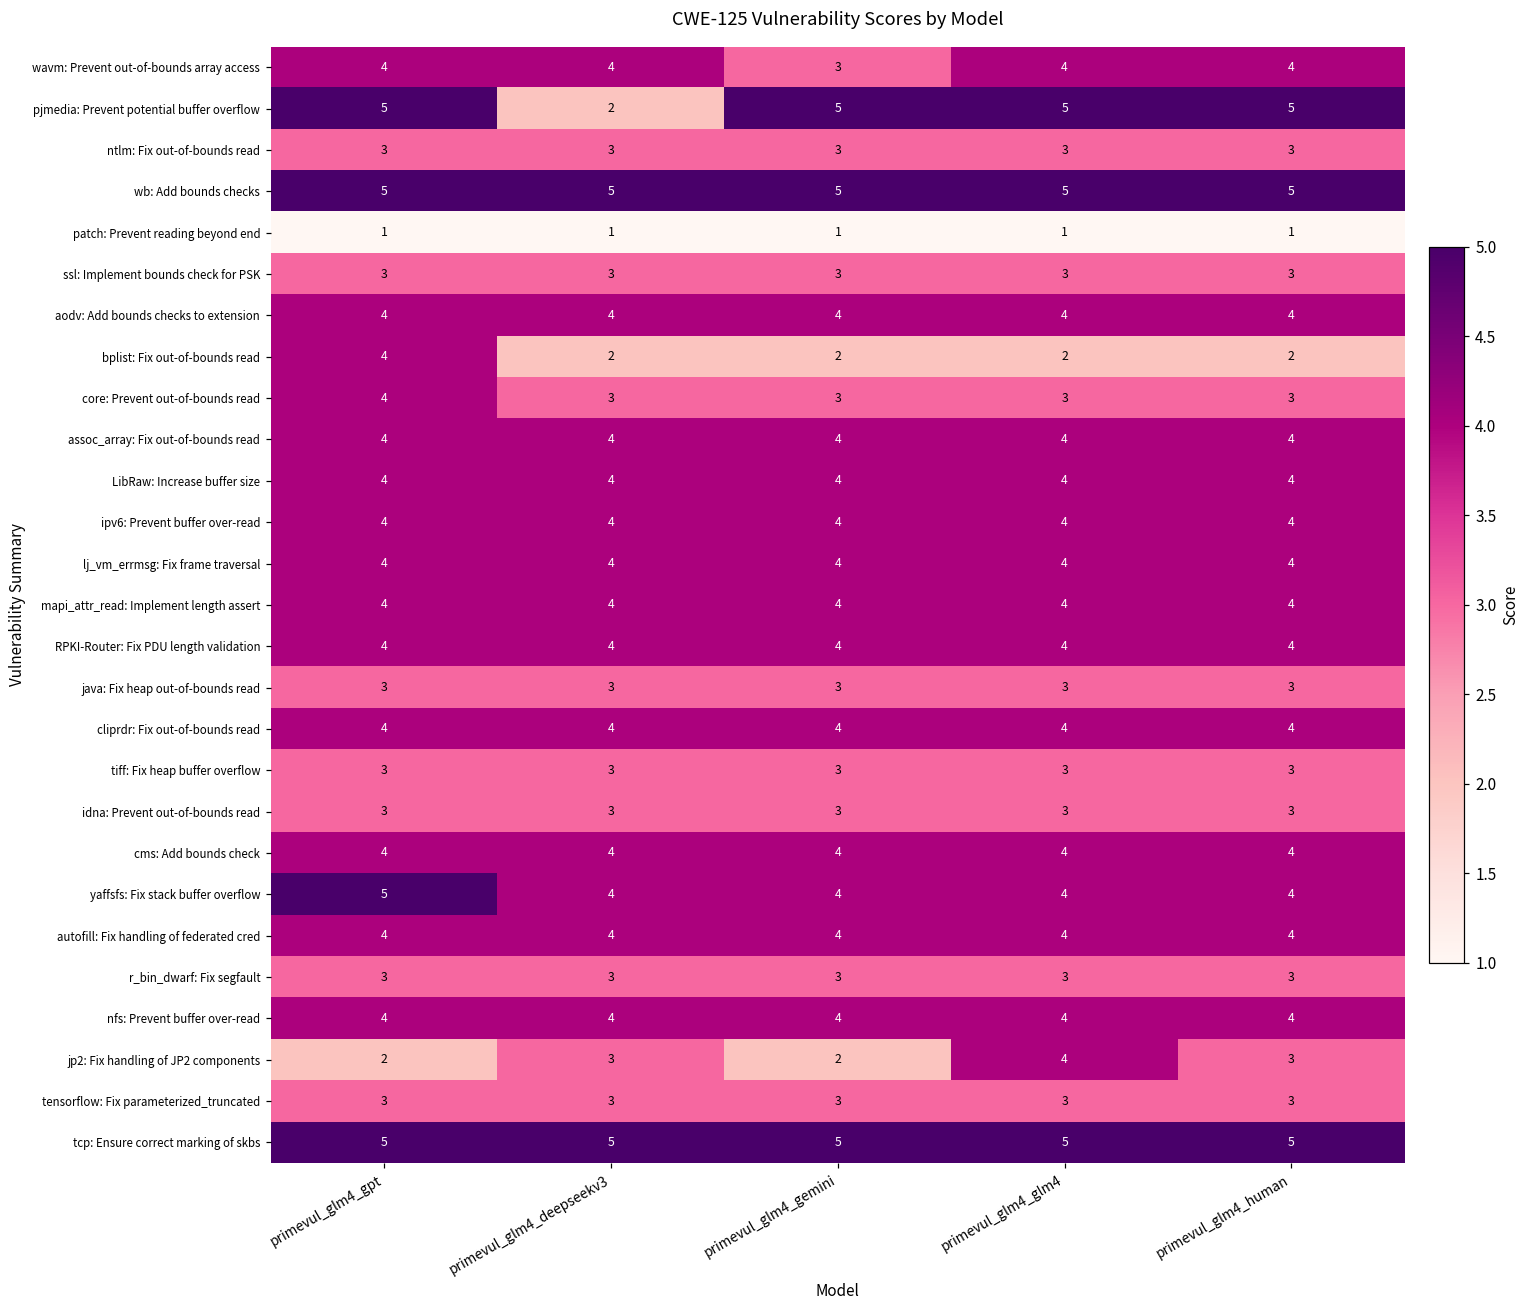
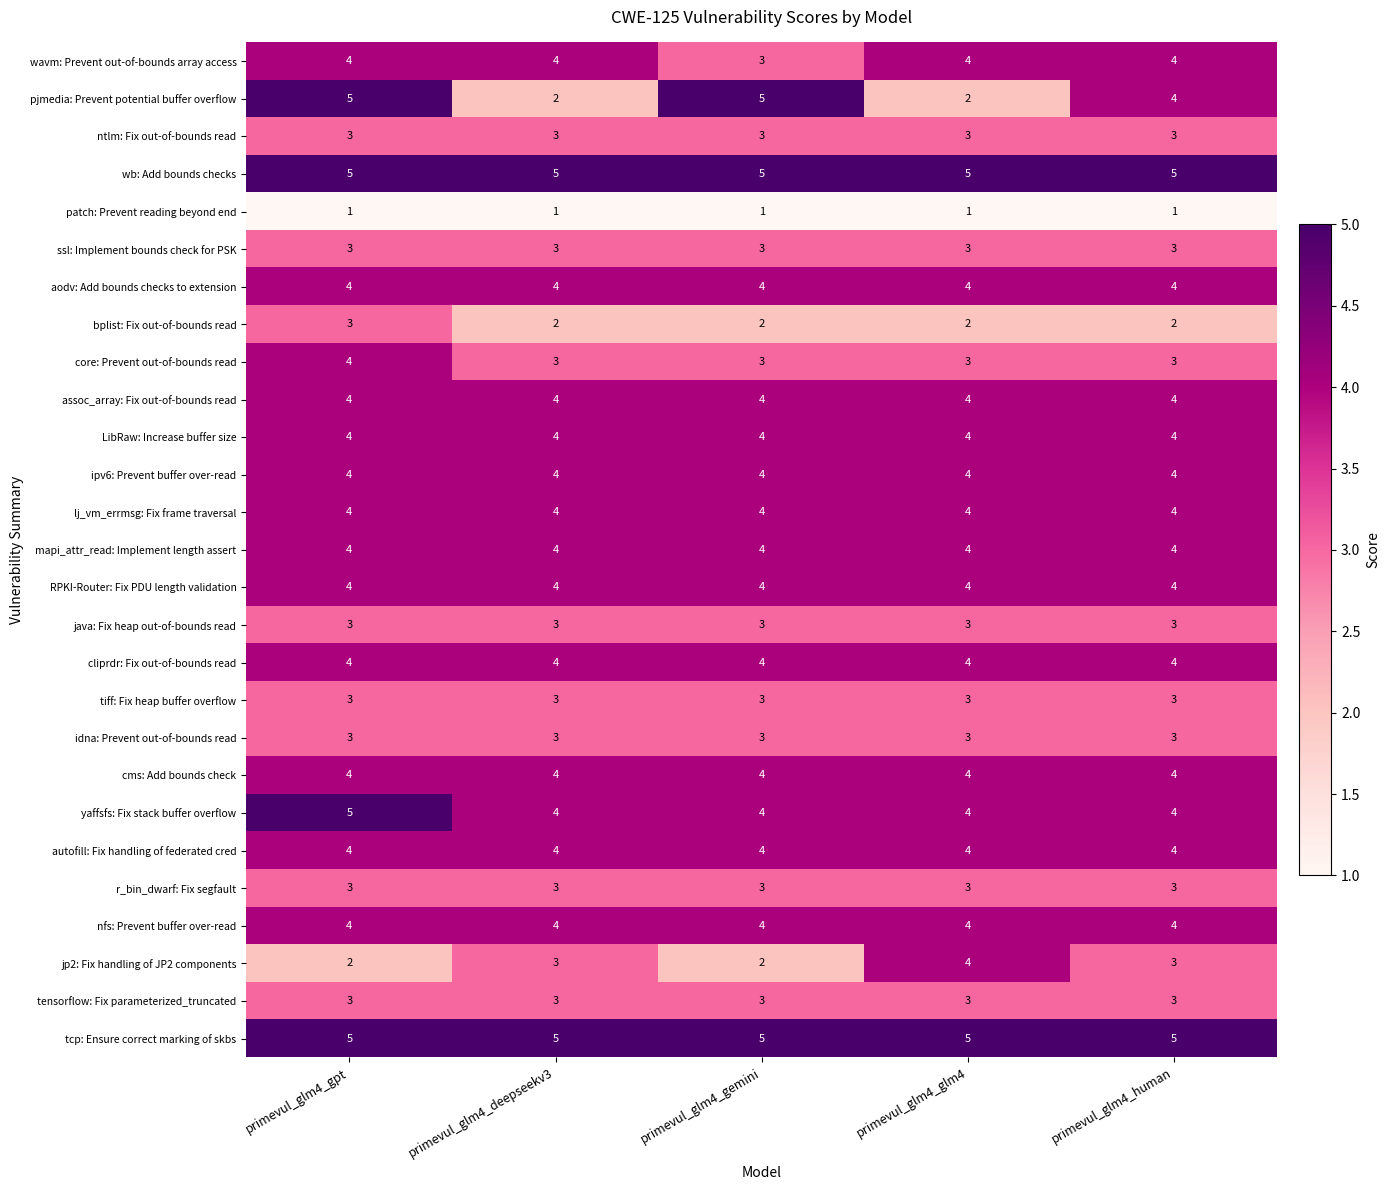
  {
    "wavm: Prevent out-of-bounds array access": {
      "primevul_glm4_gpt": 4,
      "primevul_glm4_deepseekv3": 4,
      "primevul_glm4_gemini": 3,
      "primevul_glm4_glm4": 4,
      "primevul_glm4_human": 4
    },
    "pjmedia: Prevent potential buffer overflow": {
      "primevul_glm4_gpt": 5,
      "primevul_glm4_deepseekv3": 2,
      "primevul_glm4_gemini": 5,
-     "primevul_glm4_glm4": 5,
-     "primevul_glm4_human": 5
+     "primevul_glm4_glm4": 2,
+     "primevul_glm4_human": 4
    },
    "ntlm: Fix out-of-bounds read": {
      "primevul_glm4_gpt": 3,
      "primevul_glm4_deepseekv3": 3,
      "primevul_glm4_gemini": 3,
      "primevul_glm4_glm4": 3,
      "primevul_glm4_human": 3
    },
    "wb: Add bounds checks": {
      "primevul_glm4_gpt": 5,
      "primevul_glm4_deepseekv3": 5,
      "primevul_glm4_gemini": 5,
      "primevul_glm4_glm4": 5,
      "primevul_glm4_human": 5
    },
    "patch: Prevent reading beyond end": {
      "primevul_glm4_gpt": 1,
      "primevul_glm4_deepseekv3": 1,
      "primevul_glm4_gemini": 1,
      "primevul_glm4_glm4": 1,
      "primevul_glm4_human": 1
    },
    "ssl: Implement bounds check for PSK": {
      "primevul_glm4_gpt": 3,
      "primevul_glm4_deepseekv3": 3,
      "primevul_glm4_gemini": 3,
      "primevul_glm4_glm4": 3,
      "primevul_glm4_human": 3
    },
    "aodv: Add bounds checks to extension": {
      "primevul_glm4_gpt": 4,
      "primevul_glm4_deepseekv3": 4,
      "primevul_glm4_gemini": 4,
      "primevul_glm4_glm4": 4,
      "primevul_glm4_human": 4
    },
    "bplist: Fix out-of-bounds read": {
-     "primevul_glm4_gpt": 4,
+     "primevul_glm4_gpt": 3,
      "primevul_glm4_deepseekv3": 2,
      "primevul_glm4_gemini": 2,
      "primevul_glm4_glm4": 2,
      "primevul_glm4_human": 2
    },
    "core: Prevent out-of-bounds read": {
      "primevul_glm4_gpt": 4,
      "primevul_glm4_deepseekv3": 3,
      "primevul_glm4_gemini": 3,
      "primevul_glm4_glm4": 3,
      "primevul_glm4_human": 3
    },
    "assoc_array: Fix out-of-bounds read": {
      "primevul_glm4_gpt": 4,
      "primevul_glm4_deepseekv3": 4,
      "primevul_glm4_gemini": 4,
      "primevul_glm4_glm4": 4,
      "primevul_glm4_human": 4
    },
    "LibRaw: Increase buffer size": {
      "primevul_glm4_gpt": 4,
      "primevul_glm4_deepseekv3": 4,
      "primevul_glm4_gemini": 4,
      "primevul_glm4_glm4": 4,
      "primevul_glm4_human": 4
    },
    "ipv6: Prevent buffer over-read": {
      "primevul_glm4_gpt": 4,
      "primevul_glm4_deepseekv3": 4,
      "primevul_glm4_gemini": 4,
      "primevul_glm4_glm4": 4,
      "primevul_glm4_human": 4
    },
    "lj_vm_errmsg: Fix frame traversal": {
      "primevul_glm4_gpt": 4,
      "primevul_glm4_deepseekv3": 4,
      "primevul_glm4_gemini": 4,
      "primevul_glm4_glm4": 4,
      "primevul_glm4_human": 4
    },
    "mapi_attr_read: Implement length assert": {
      "primevul_glm4_gpt": 4,
      "primevul_glm4_deepseekv3": 4,
      "primevul_glm4_gemini": 4,
      "primevul_glm4_glm4": 4,
      "primevul_glm4_human": 4
    },
    "RPKI-Router: Fix PDU length validation": {
      "primevul_glm4_gpt": 4,
      "primevul_glm4_deepseekv3": 4,
      "primevul_glm4_gemini": 4,
      "primevul_glm4_glm4": 4,
      "primevul_glm4_human": 4
    },
    "java: Fix heap out-of-bounds read": {
      "primevul_glm4_gpt": 3,
      "primevul_glm4_deepseekv3": 3,
      "primevul_glm4_gemini": 3,
      "primevul_glm4_glm4": 3,
      "primevul_glm4_human": 3
    },
    "cliprdr: Fix out-of-bounds read": {
      "primevul_glm4_gpt": 4,
      "primevul_glm4_deepseekv3": 4,
      "primevul_glm4_gemini": 4,
      "primevul_glm4_glm4": 4,
      "primevul_glm4_human": 4
    },
    "tiff: Fix heap buffer overflow": {
      "primevul_glm4_gpt": 3,
      "primevul_glm4_deepseekv3": 3,
      "primevul_glm4_gemini": 3,
      "primevul_glm4_glm4": 3,
      "primevul_glm4_human": 3
    },
    "idna: Prevent out-of-bounds read": {
      "primevul_glm4_gpt": 3,
      "primevul_glm4_deepseekv3": 3,
      "primevul_glm4_gemini": 3,
      "primevul_glm4_glm4": 3,
      "primevul_glm4_human": 3
    },
    "cms: Add bounds check": {
      "primevul_glm4_gpt": 4,
      "primevul_glm4_deepseekv3": 4,
      "primevul_glm4_gemini": 4,
      "primevul_glm4_glm4": 4,
      "primevul_glm4_human": 4
    },
    "yaffsfs: Fix stack buffer overflow": {
      "primevul_glm4_gpt": 5,
      "primevul_glm4_deepseekv3": 4,
      "primevul_glm4_gemini": 4,
      "primevul_glm4_glm4": 4,
      "primevul_glm4_human": 4
    },
    "autofill: Fix handling of federated cred": {
      "primevul_glm4_gpt": 4,
      "primevul_glm4_deepseekv3": 4,
      "primevul_glm4_gemini": 4,
      "primevul_glm4_glm4": 4,
      "primevul_glm4_human": 4
    },
    "r_bin_dwarf: Fix segfault": {
      "primevul_glm4_gpt": 3,
      "primevul_glm4_deepseekv3": 3,
      "primevul_glm4_gemini": 3,
      "primevul_glm4_glm4": 3,
      "primevul_glm4_human": 3
    },
    "nfs: Prevent buffer over-read": {
      "primevul_glm4_gpt": 4,
      "primevul_glm4_deepseekv3": 4,
      "primevul_glm4_gemini": 4,
      "primevul_glm4_glm4": 4,
      "primevul_glm4_human": 4
    },
    "jp2: Fix handling of JP2 components": {
      "primevul_glm4_gpt": 2,
      "primevul_glm4_deepseekv3": 3,
      "primevul_glm4_gemini": 2,
      "primevul_glm4_glm4": 4,
      "primevul_glm4_human": 3
    },
    "tensorflow: Fix parameterized_truncated": {
      "primevul_glm4_gpt": 3,
      "primevul_glm4_deepseekv3": 3,
      "primevul_glm4_gemini": 3,
      "primevul_glm4_glm4": 3,
      "primevul_glm4_human": 3
    },
    "tcp: Ensure correct marking of skbs": {
      "primevul_glm4_gpt": 5,
      "primevul_glm4_deepseekv3": 5,
      "primevul_glm4_gemini": 5,
      "primevul_glm4_glm4": 5,
      "primevul_glm4_human": 5
    }
  }
